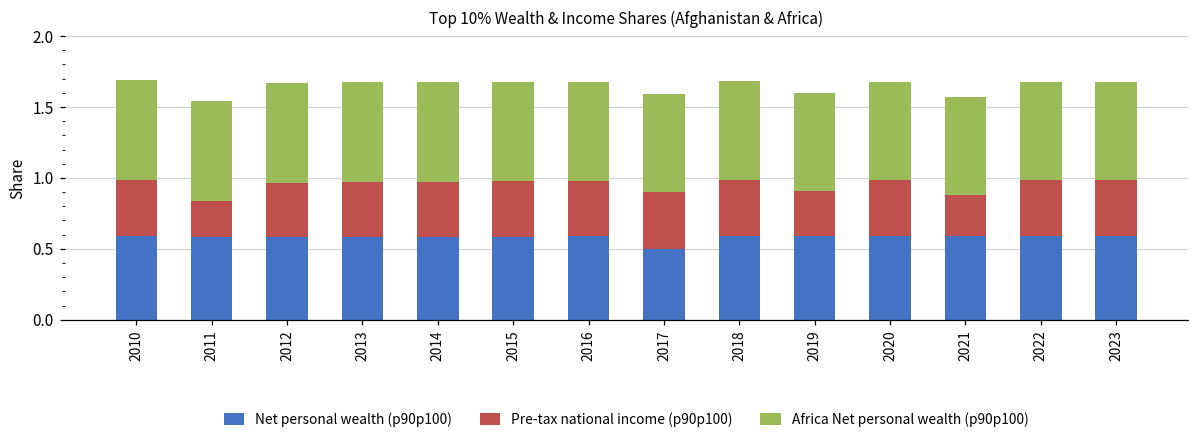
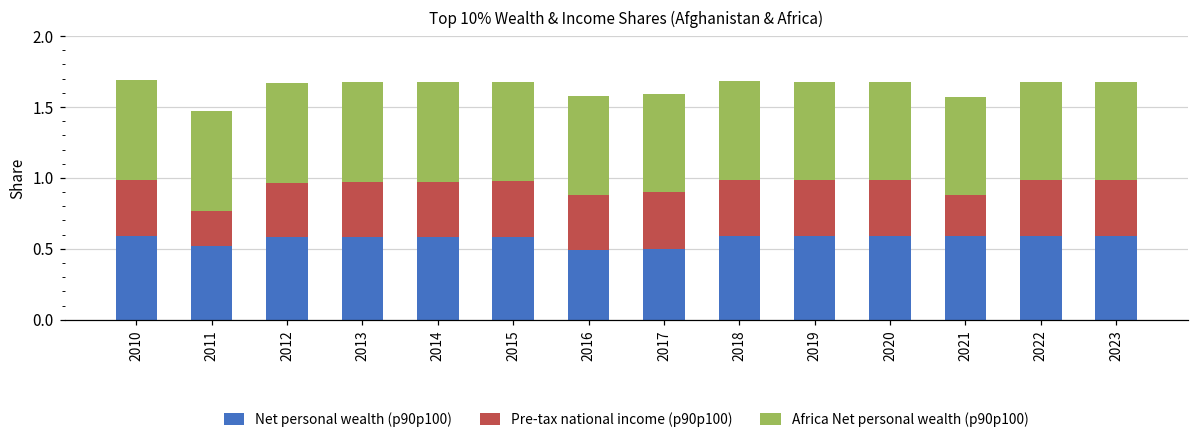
  {
    "Net personal wealth (p90p100)": {
      "2010": 0.59,
-     "2011": 0.59,
+     "2011": 0.52,
      "2012": 0.59,
      "2013": 0.59,
      "2014": 0.59,
      "2015": 0.59,
-     "2016": 0.59,
+     "2016": 0.49,
      "2017": 0.50,
      "2018": 0.59,
      "2019": 0.59,
      "2020": 0.59,
      "2021": 0.59,
      "2022": 0.59,
      "2023": 0.59
    },
    "Pre-tax national income (p90p100)": {
      "2010": 0.39,
      "2011": 0.25,
      "2012": 0.38,
      "2013": 0.38,
      "2014": 0.39,
      "2015": 0.39,
      "2016": 0.39,
      "2017": 0.40,
      "2018": 0.40,
-     "2019": 0.32,
+     "2019": 0.40,
      "2020": 0.40,
      "2021": 0.29,
      "2022": 0.40,
      "2023": 0.40
    },
    "Africa Net personal wealth (p90p100)": {
      "2010": 0.71,
      "2011": 0.71,
      "2012": 0.70,
      "2013": 0.71,
      "2014": 0.70,
      "2015": 0.70,
      "2016": 0.70,
      "2017": 0.69,
      "2018": 0.69,
      "2019": 0.69,
      "2020": 0.69,
      "2021": 0.69,
      "2022": 0.69,
      "2023": 0.69
    }
  }
